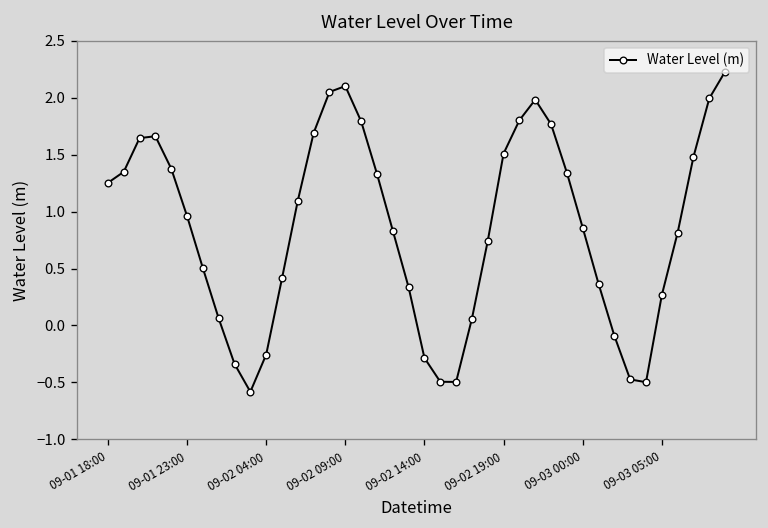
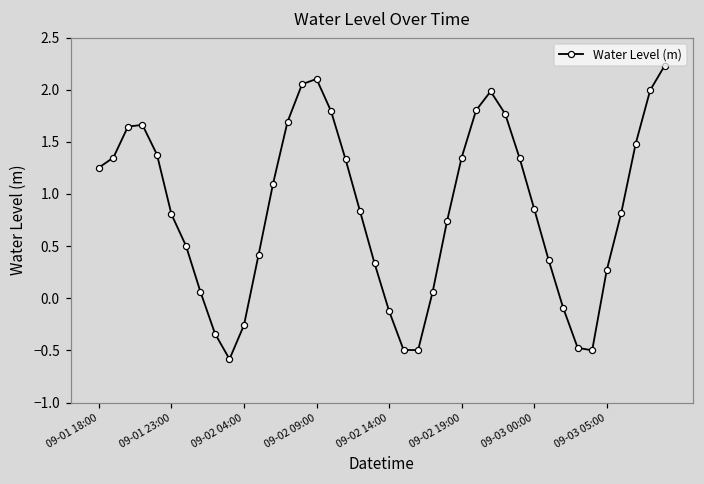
  {
    "09-01 18:00": 1.3,
-   "09-01 23:00": 1.0,
+   "09-01 23:00": 0.8,
    "09-02 04:00": -0.3,
    "09-02 09:00": 2.1,
-   "09-02 14:00": -0.3,
-   "09-02 19:00": 1.5,
+   "09-02 14:00": -0.1,
+   "09-02 19:00": 1.3,
    "09-03 00:00": 0.9,
    "09-03 05:00": 0.3
  }
